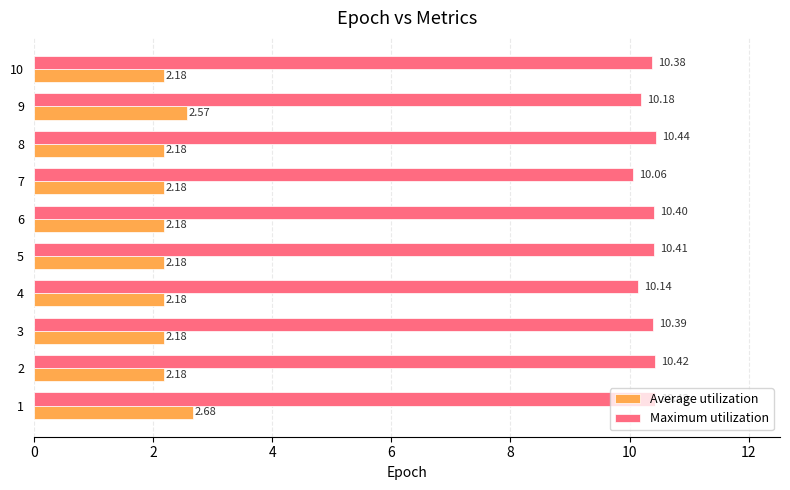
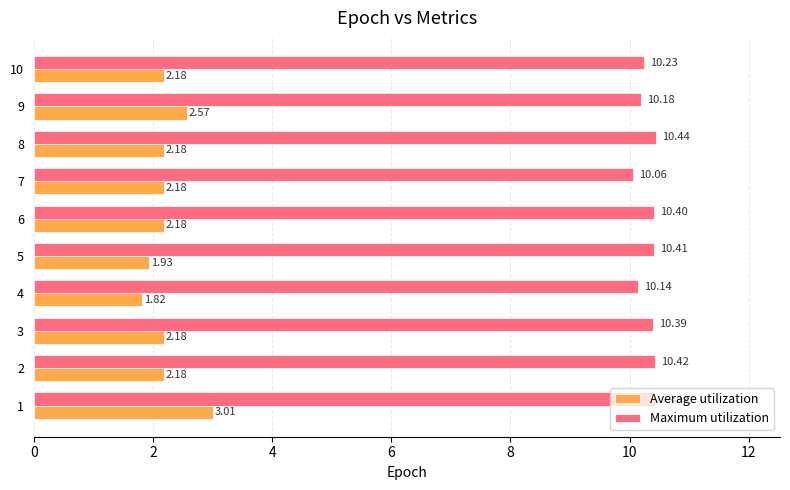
  {
    "Average utilization": {
      "10": 2.18,
      "9": 2.57,
      "8": 2.18,
      "7": 2.18,
      "6": 2.18,
-     "5": 2.18,
-     "4": 2.18,
+     "5": 1.93,
+     "4": 1.82,
      "3": 2.18,
      "2": 2.18,
-     "1": 2.68
+     "1": 3.01
    },
    "Maximum utilization": {
-     "10": 10.38,
+     "10": 10.23,
      "9": 10.18,
      "8": 10.44,
      "7": 10.06,
      "6": 10.40,
      "5": 10.41,
      "4": 10.14,
      "3": 10.39,
      "2": 10.42
    }
  }
